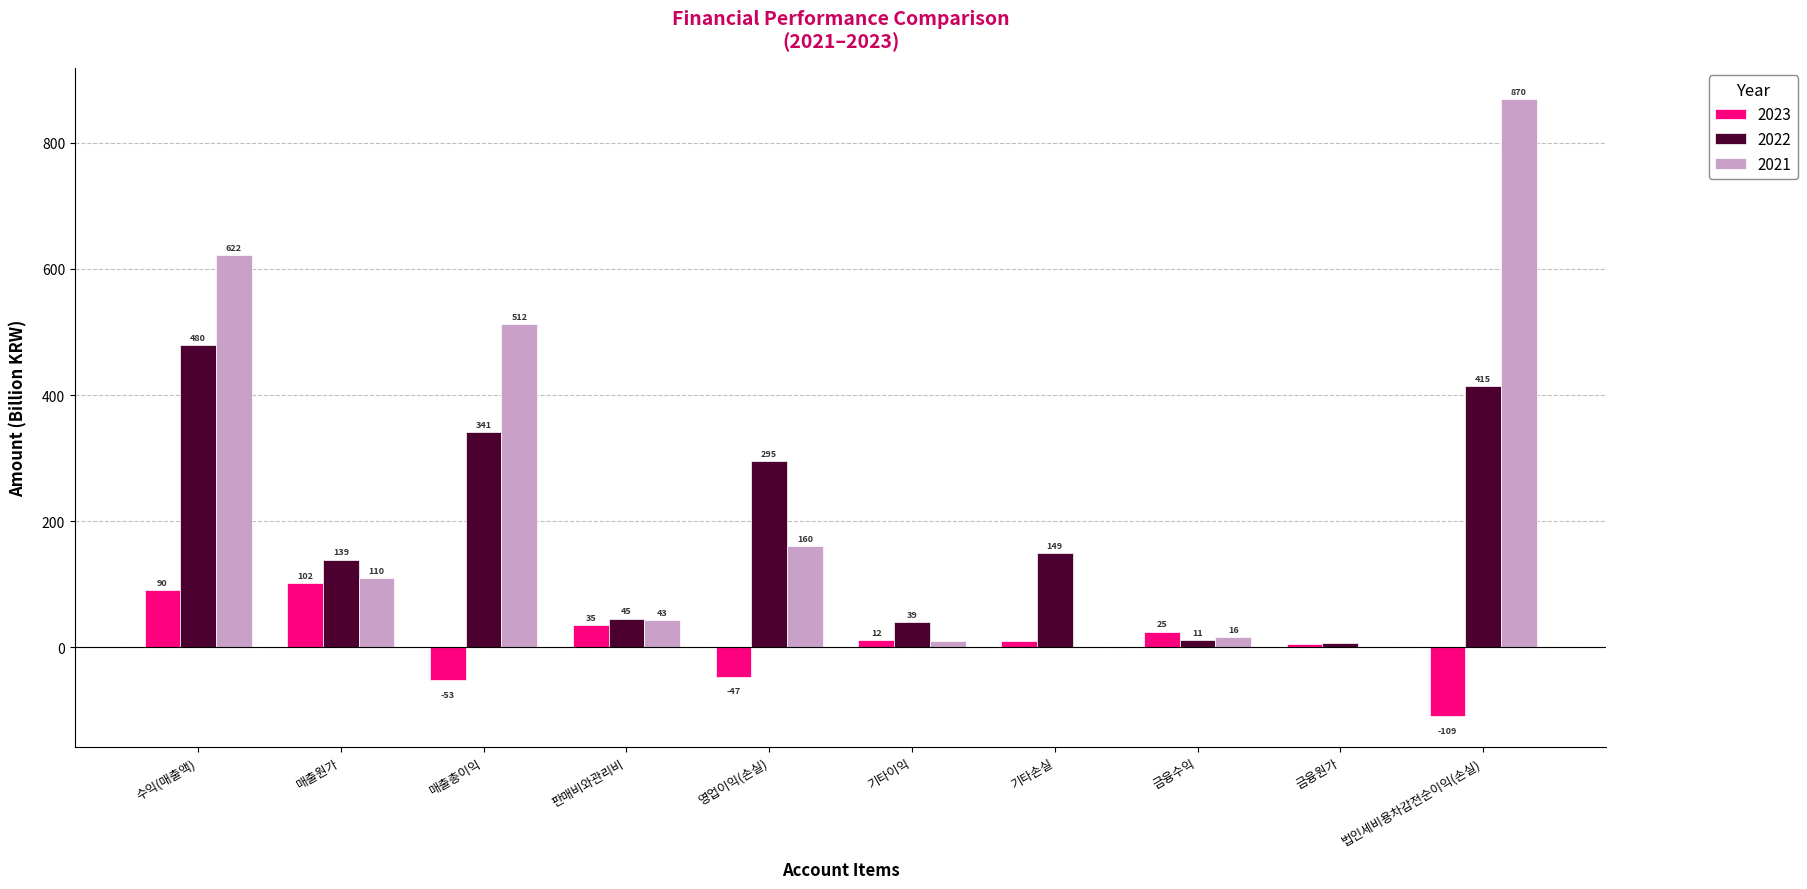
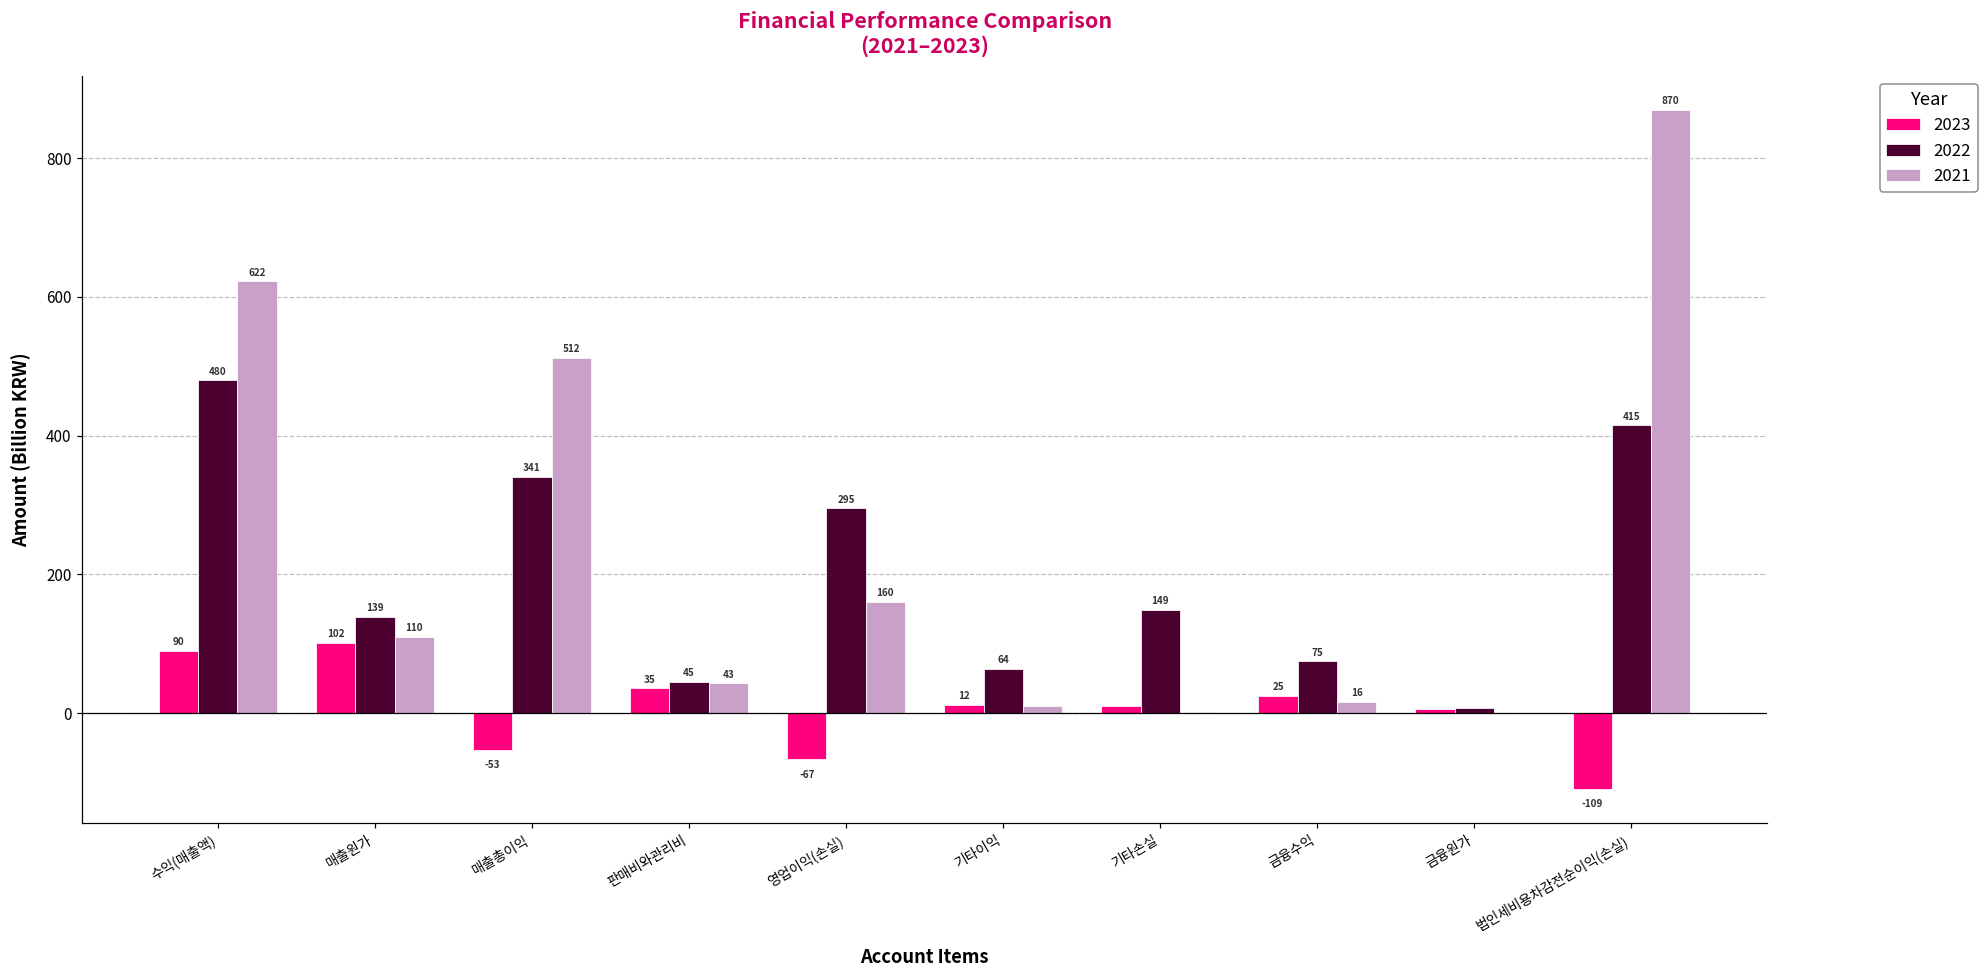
  {
    "2023": {
      "수익(매출액)": 90,
      "매출원가": 102,
      "매출총이익": -53,
      "판매비와관리비": 35,
-     "영업이익(손실)": -47,
+     "영업이익(손실)": -67,
      "기타이익": 12,
      "금융수익": 25,
      "법인세비용차감전순이익(손실)": -109
    },
    "2022": {
      "수익(매출액)": 480,
      "매출원가": 139,
      "매출총이익": 341,
      "판매비와관리비": 45,
      "영업이익(손실)": 295,
-     "기타이익": 39,
+     "기타이익": 64,
      "기타손실": 149,
-     "금융수익": 11,
+     "금융수익": 75,
      "법인세비용차감전순이익(손실)": 415
    },
    "2021": {
      "수익(매출액)": 622,
      "매출원가": 110,
      "매출총이익": 512,
      "판매비와관리비": 43,
      "영업이익(손실)": 160,
      "금융수익": 16,
      "법인세비용차감전순이익(손실)": 870
    }
  }
